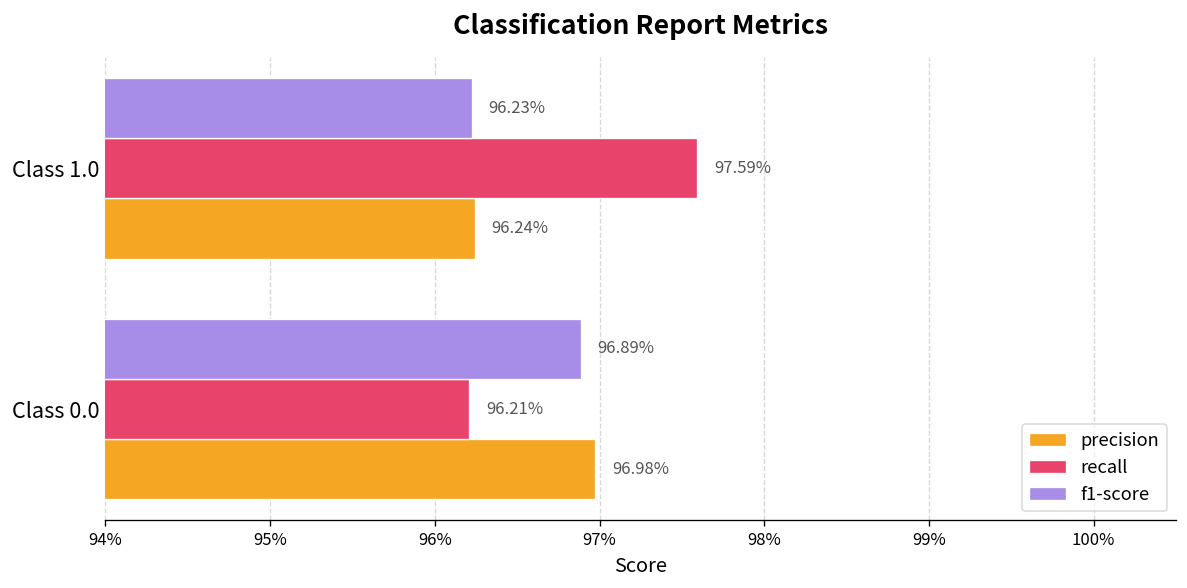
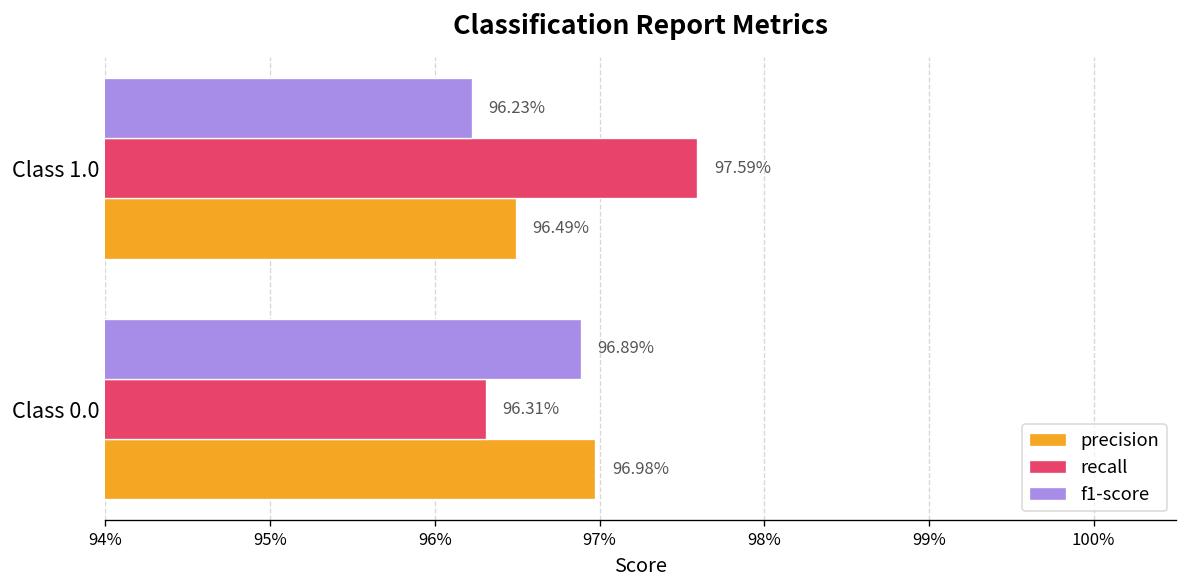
  {
    "precision": {
-     "Class 1.0": "96.24%",
+     "Class 1.0": "96.49%",
      "Class 0.0": "96.98%"
    },
    "recall": {
      "Class 1.0": "97.59%",
-     "Class 0.0": "96.21%"
+     "Class 0.0": "96.31%"
    },
    "f1-score": {
      "Class 1.0": "96.23%",
      "Class 0.0": "96.89%"
    }
  }
